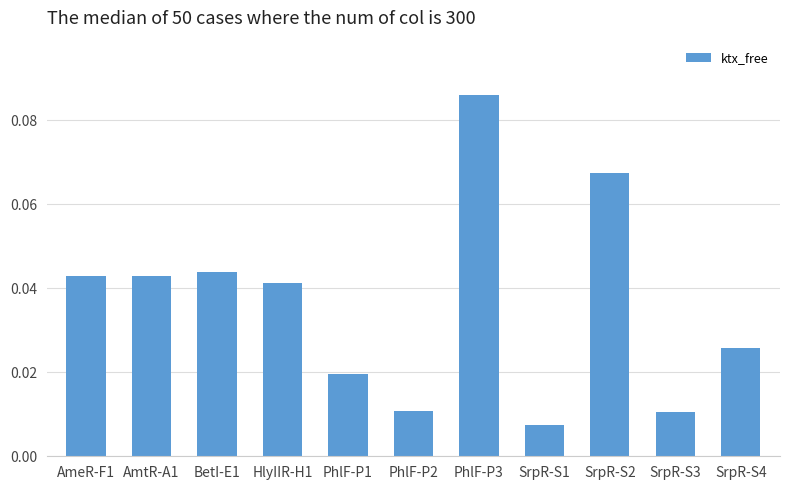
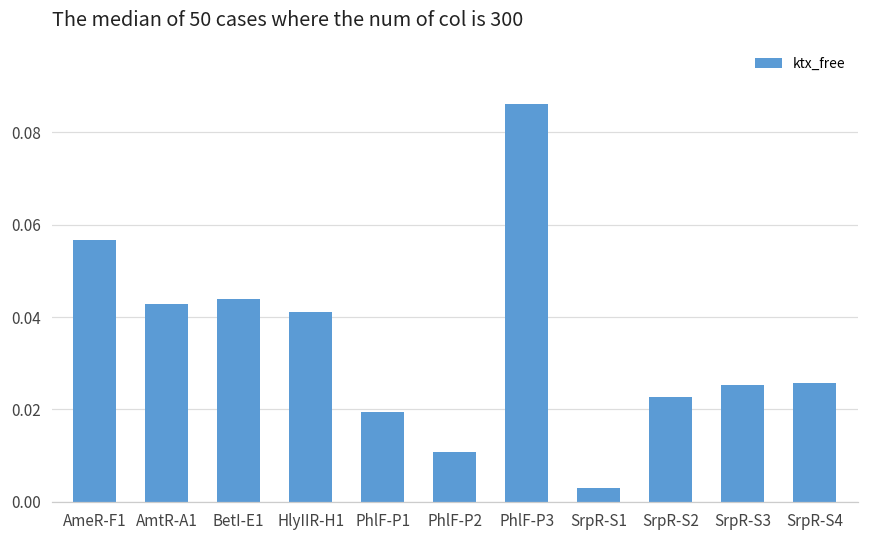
  {
-   "AmeR-F1": 0.043,
+   "AmeR-F1": 0.057,
    "AmtR-A1": 0.043,
    "BetI-E1": 0.044,
    "HlyIIR-H1": 0.041,
    "PhlF-P1": 0.020,
    "PhlF-P2": 0.011,
    "PhlF-P3": 0.086,
-   "SrpR-S1": 0.007,
-   "SrpR-S2": 0.067,
-   "SrpR-S3": 0.010,
+   "SrpR-S1": 0.003,
+   "SrpR-S2": 0.023,
+   "SrpR-S3": 0.025,
    "SrpR-S4": 0.026
  }
